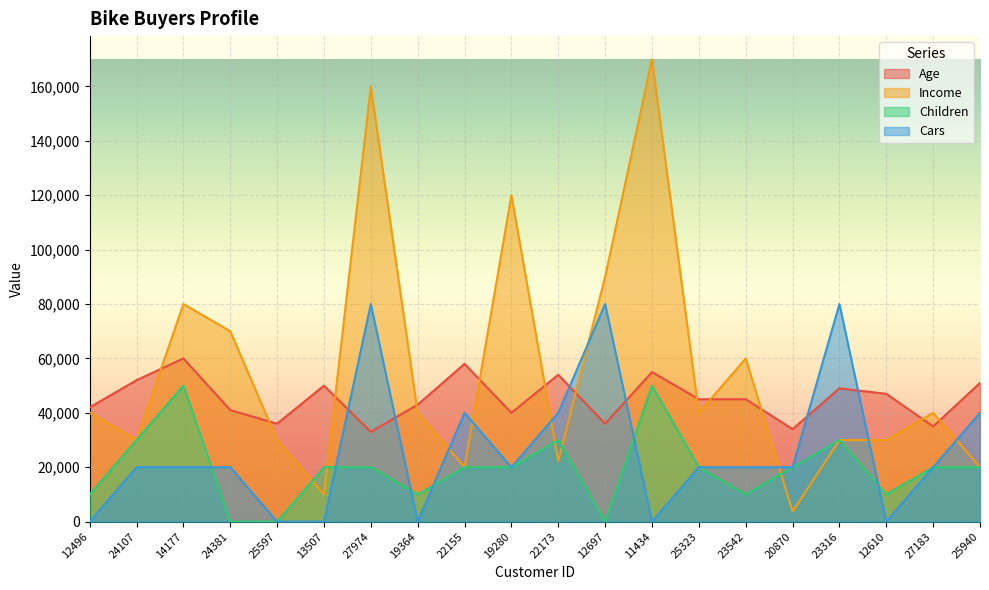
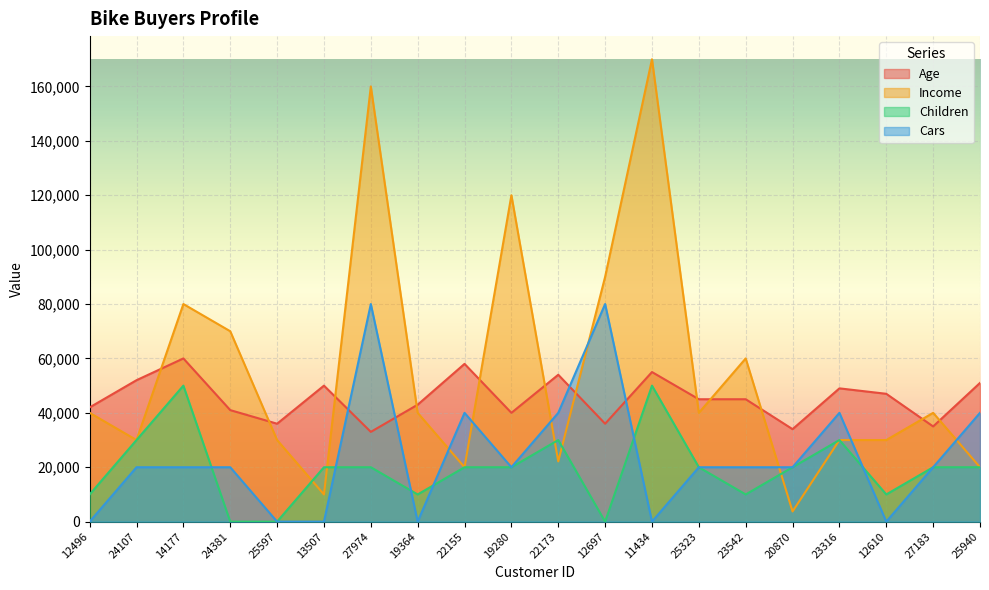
  {
    "Age": {
      "12496": "42,000",
      "24107": "52,000",
      "14177": "60,000",
      "24381": "41,000",
      "25597": "36,000",
      "13507": "50,000",
      "27974": "33,000",
      "19364": "43,000",
      "22155": "58,000",
      "19280": "40,000",
      "22173": "54,000",
      "12697": "36,000",
      "11434": "55,000",
      "25323": "45,000",
      "23542": "45,000",
      "20870": "34,000",
      "23316": "49,000",
      "12610": "47,000",
      "27183": "35,000",
      "25940": "51,000"
    },
    "Income": {
      "12496": "40,000",
      "14177": "80,000",
      "24381": "70,000",
      "25597": "30,000",
      "13507": "10,000",
      "27974": "160,000",
      "19364": "40,000",
      "19280": "120,000",
      "22173": "22,000",
      "12697": "90,000",
      "11434": "170,000",
      "25323": "40,000",
      "23542": "60,000",
      "20870": "4,000",
      "12610": "30,000",
      "27183": "40,000"
    },
    "Children": {
      "12496": "10,000",
      "14177": "50,000",
      "24381": "0",
      "13507": "20,000",
      "27974": "20,000",
      "19364": "10,000",
      "22173": "30,000",
      "12697": "0",
      "11434": "50,000",
      "23542": "10,000",
      "12610": "10,000"
    },
    "Cars": {
      "12496": "0",
      "24107": "20,000",
      "14177": "20,000",
      "24381": "20,000",
      "13507": "0",
      "27974": "80,000",
      "19364": "0",
      "22155": "40,000",
      "22173": "40,000",
      "12697": "80,000",
      "11434": "0",
      "23542": "20,000",
-     "23316": "80,000",
+     "23316": "40,000",
      "12610": "0",
      "25940": "40,000"
    }
  }
